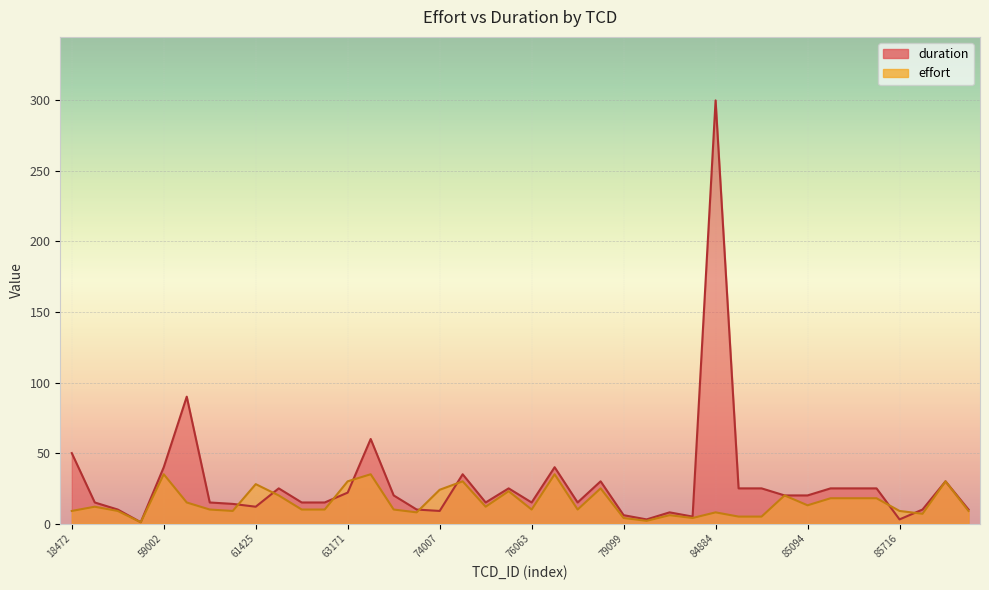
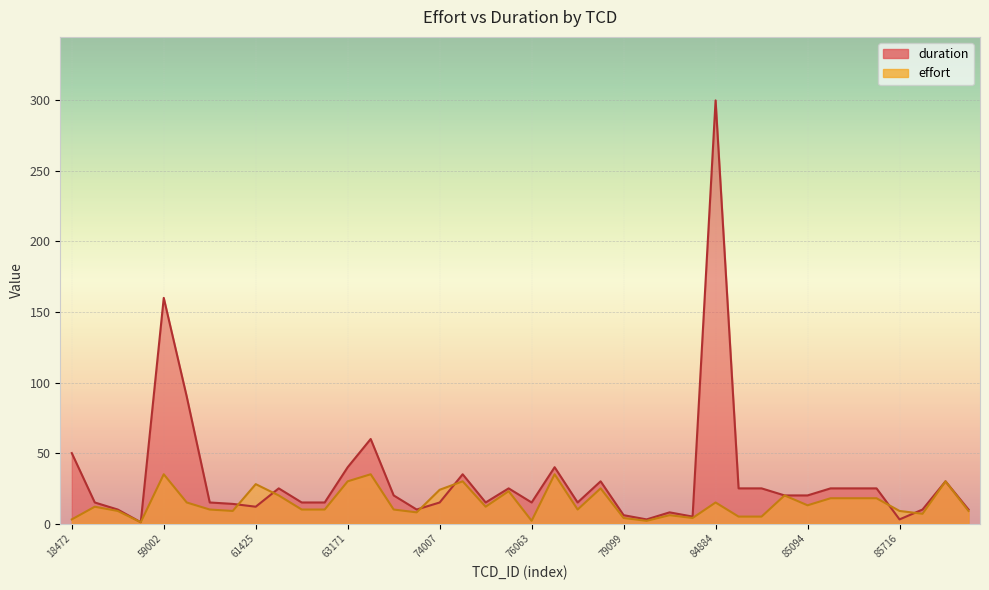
  {
    "duration": {
      "18472": 50,
-     "59002": 40,
+     "59002": 160,
      "61425": 12,
-     "63171": 22,
-     "74007": 9,
+     "63171": 40,
+     "74007": 15,
      "76063": 15,
      "79099": 6,
      "84884": 300,
      "85094": 20,
      "85716": 3
    },
    "effort": {
-     "18472": 9,
+     "18472": 3,
      "59002": 35,
      "61425": 28,
      "63171": 30,
      "74007": 24,
-     "76063": 10,
+     "76063": 2,
      "79099": 4,
-     "84884": 8,
+     "84884": 15,
      "85094": 13,
      "85716": 9
    }
  }
